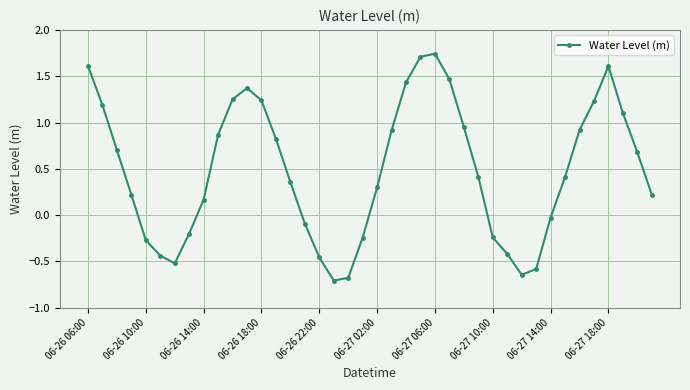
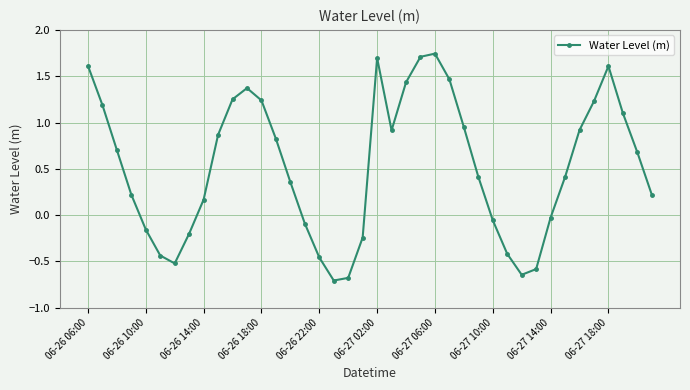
  {
    "06-26 06:00": 1.6,
-   "06-26 10:00": -0.3,
+   "06-26 10:00": -0.2,
    "06-26 14:00": 0.2,
    "06-26 18:00": 1.2,
    "06-26 22:00": -0.5,
-   "06-27 02:00": 0.3,
+   "06-27 02:00": 1.7,
    "06-27 06:00": 1.7,
-   "06-27 10:00": -0.2,
+   "06-27 10:00": -0.1,
    "06-27 14:00": 0.0,
    "06-27 18:00": 1.6
  }
